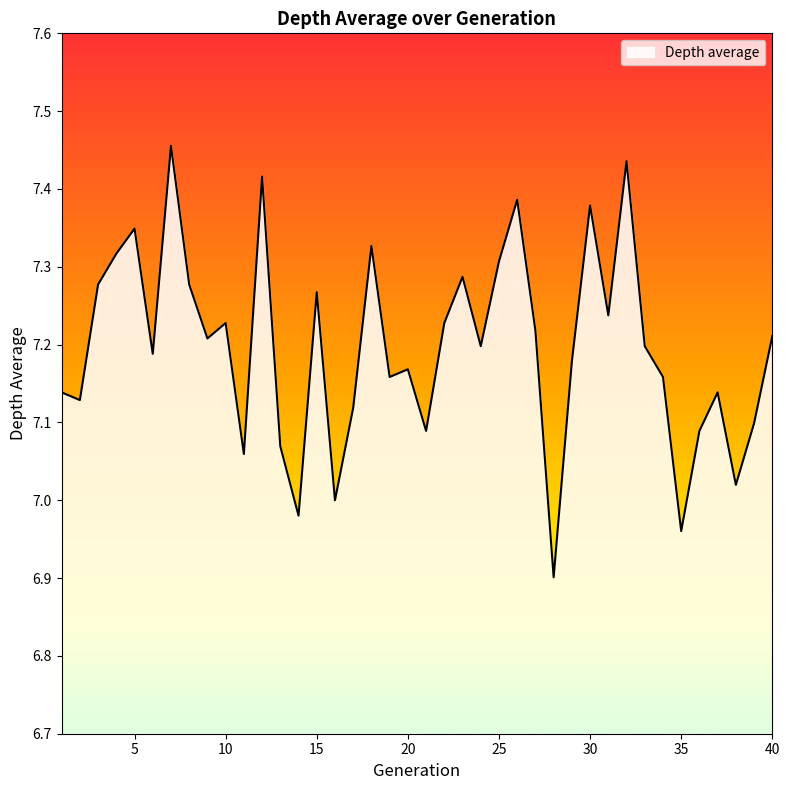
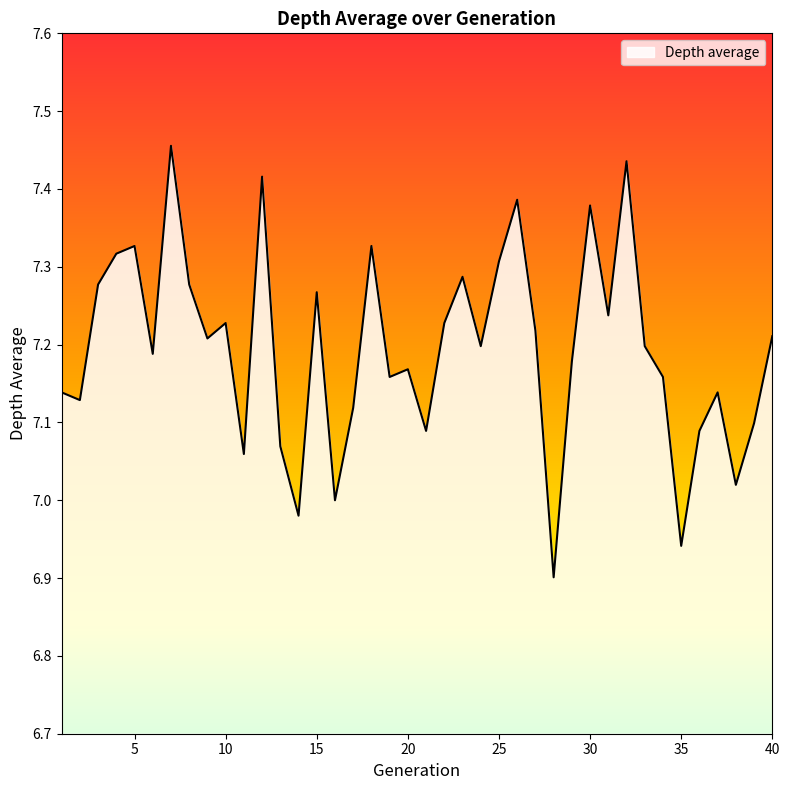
  {
-   "5": 7.35,
+   "5": 7.33,
    "10": 7.23,
    "15": 7.27,
    "20": 7.17,
    "25": 7.31,
    "30": 7.38,
-   "35": 6.96,
+   "35": 6.94,
    "40": 7.21
  }
